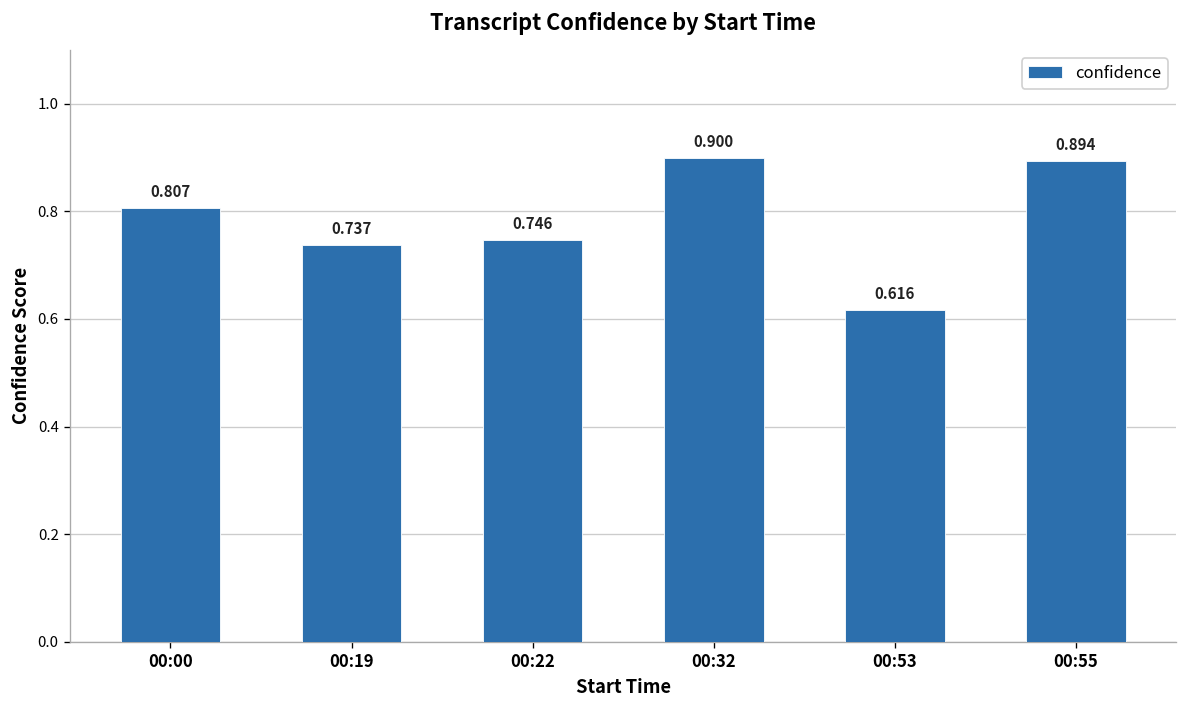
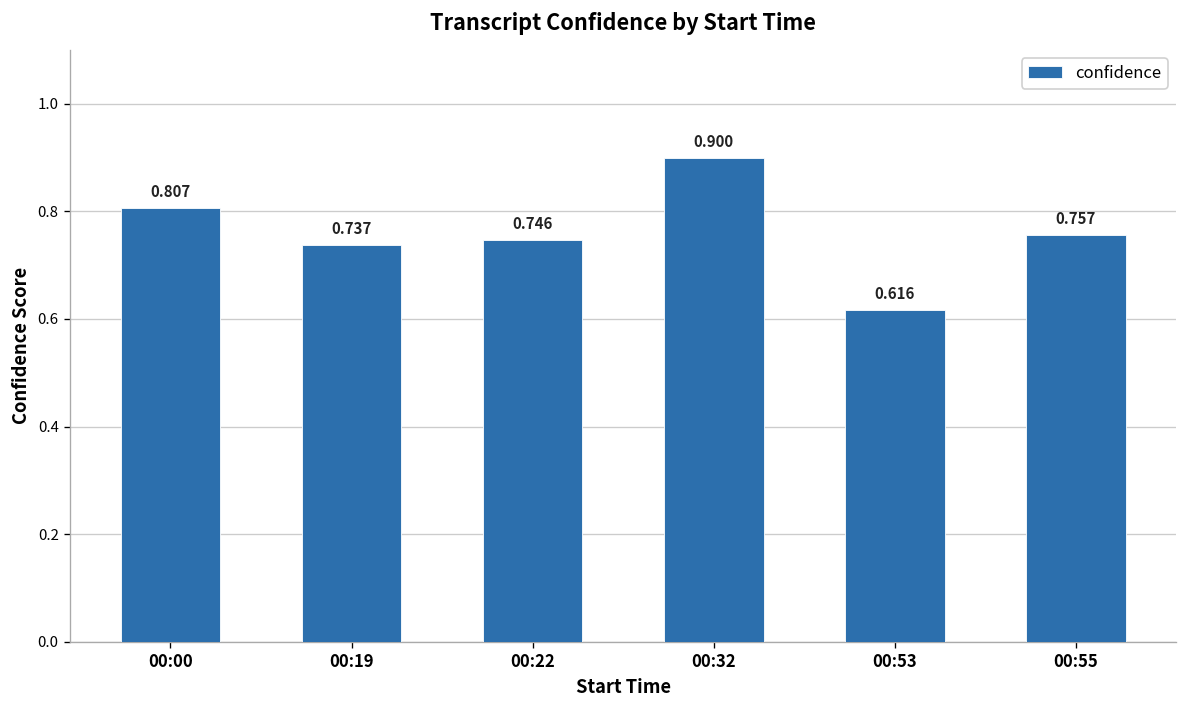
  {
    "00:00": 0.807,
    "00:19": 0.737,
    "00:22": 0.746,
    "00:32": 0.900,
    "00:53": 0.616,
-   "00:55": 0.894
+   "00:55": 0.757
  }
